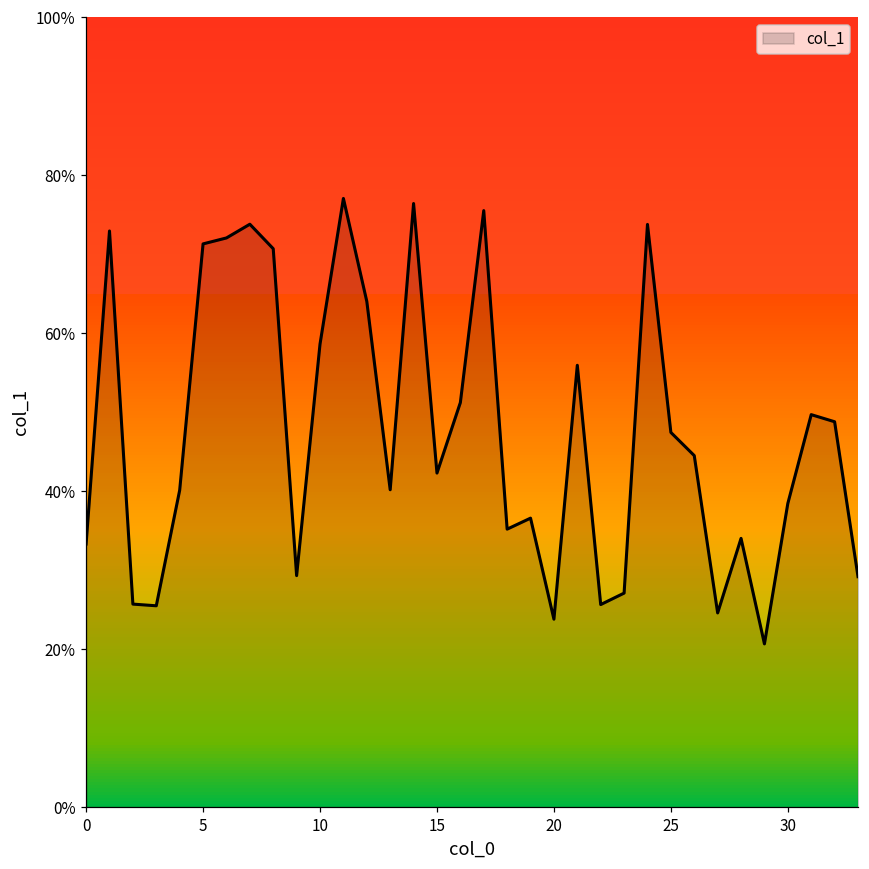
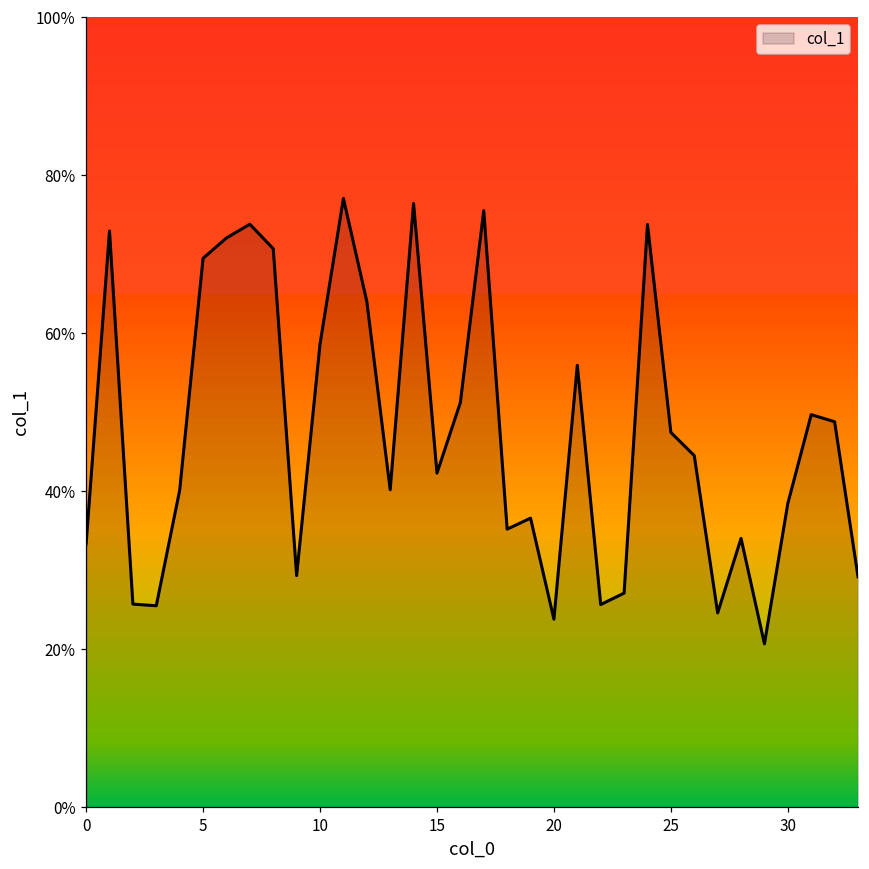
  {
    "0": "33%",
-   "5": "71%",
+   "5": "69%",
    "10": "59%",
    "15": "42%",
    "20": "24%",
    "25": "47%",
    "30": "38%"
  }
